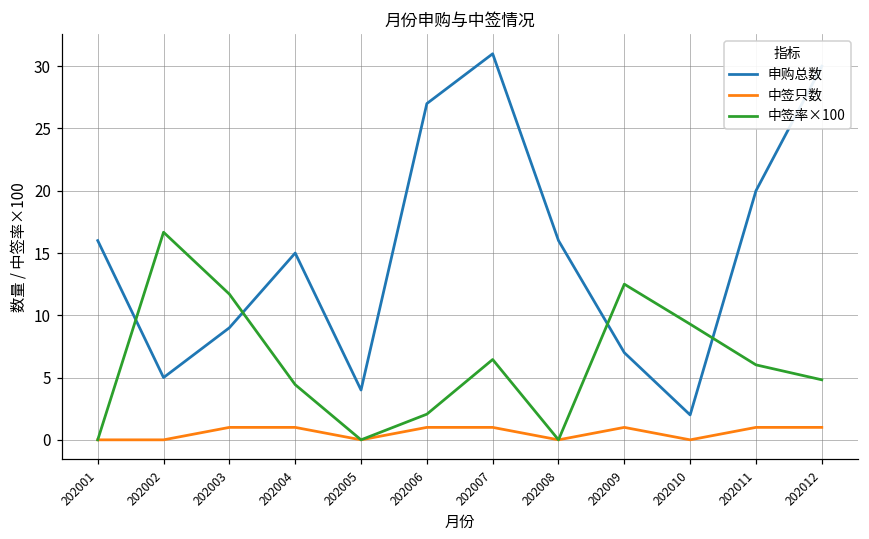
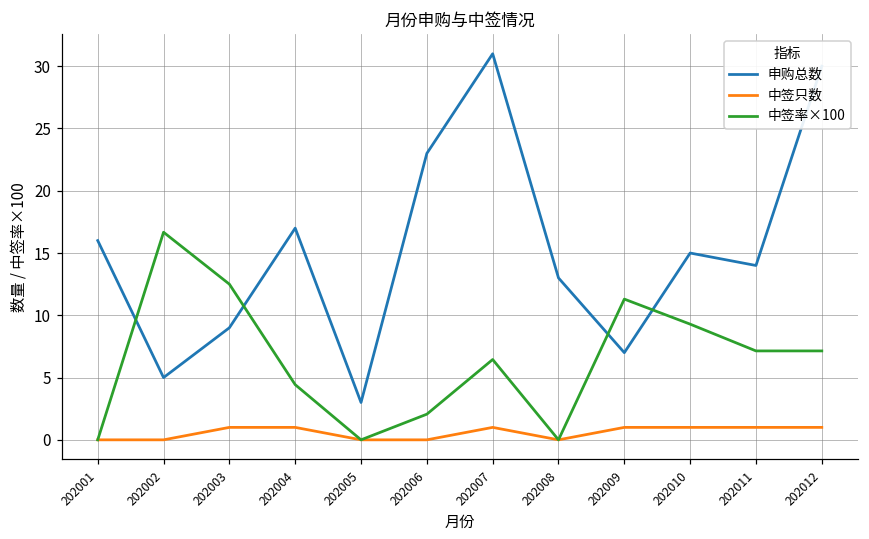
  {
    "申购总数": {
      "202001": 16,
      "202002": 5,
      "202003": 9,
-     "202004": 15,
-     "202005": 4,
-     "202006": 27,
+     "202004": 17,
+     "202005": 3,
+     "202006": 23,
      "202007": 31,
-     "202008": 16,
+     "202008": 13,
      "202009": 7,
-     "202010": 2,
-     "202011": 20
+     "202010": 15,
+     "202011": 14
    },
    "中签只数": {
      "202002": 0,
      "202003": 1,
      "202004": 1,
-     "202006": 1,
+     "202006": 0,
      "202007": 1,
      "202009": 1,
-     "202010": 0,
+     "202010": 1,
      "202011": 1,
      "202012": 1
    },
    "中签率×100": {
      "202002": 16.7,
-     "202003": 11.7,
+     "202003": 12.5,
      "202004": 4.4,
      "202006": 2.1,
      "202007": 6.5,
-     "202009": 12.5,
+     "202009": 11.3,
      "202010": 9.3,
-     "202011": 6.0,
-     "202012": 4.8
+     "202011": 7.1,
+     "202012": 7.1
    }
  }
